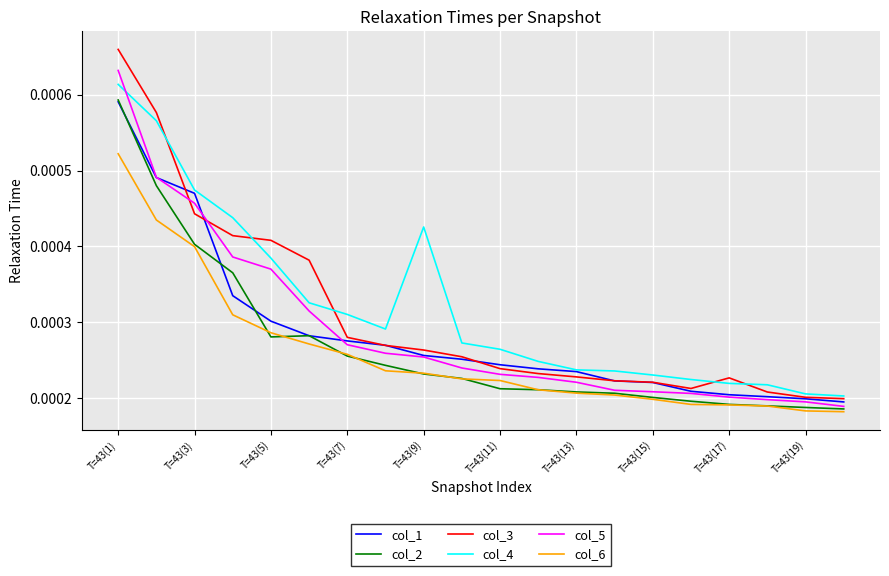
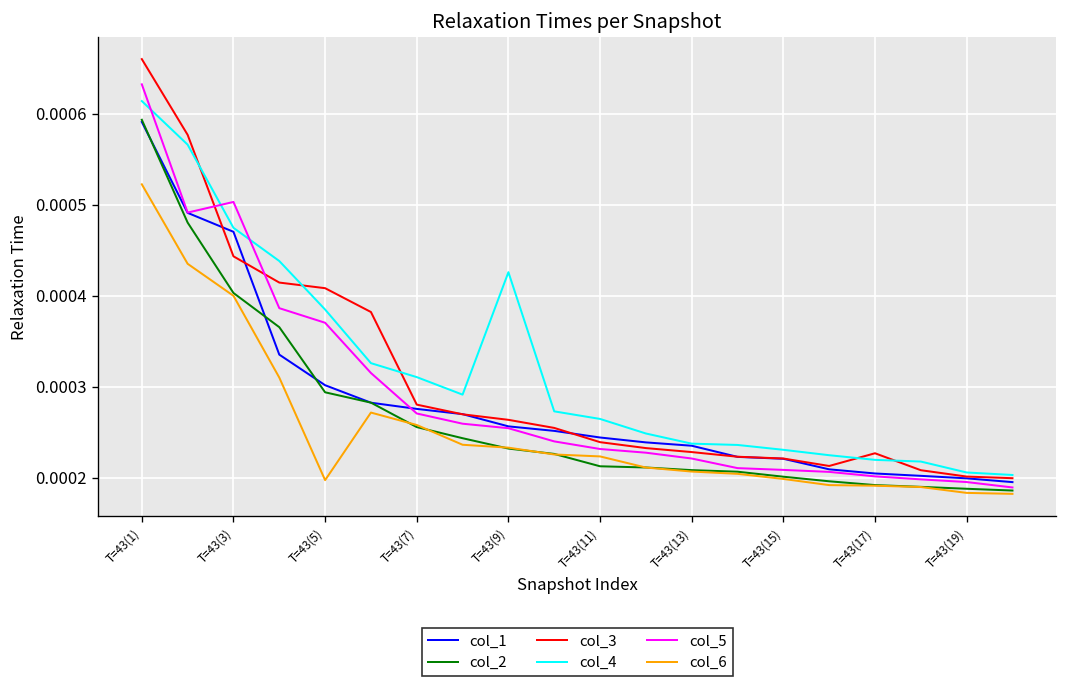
  {
    "col_1": {
      "T=43(3)": 0.00047,
      "T=43(5)": 0.00030,
      "T=43(7)": 0.00028,
      "T=43(11)": 0.00024
    },
    "col_2": {
-     "T=43(5)": 0.00028,
+     "T=43(5)": 0.00029,
      "T=43(11)": 0.00021,
      "T=43(19)": 0.00019
    },
    "col_3": {
      "T=43(1)": 0.00066,
      "T=43(3)": 0.00044,
      "T=43(5)": 0.00041,
      "T=43(7)": 0.00028,
      "T=43(9)": 0.00026,
      "T=43(11)": 0.00024,
      "T=43(13)": 0.00023,
      "T=43(17)": 0.00023
    },
    "col_4": {
      "T=43(1)": 0.00061,
      "T=43(3)": 0.00047,
      "T=43(5)": 0.00038,
      "T=43(7)": 0.00031,
      "T=43(9)": 0.00043,
      "T=43(11)": 0.00026,
      "T=43(15)": 0.00023,
      "T=43(17)": 0.00022,
      "T=43(19)": 0.00021
    },
    "col_5": {
      "T=43(1)": 0.00063,
-     "T=43(3)": 0.00046,
+     "T=43(3)": 0.00050,
      "T=43(5)": 0.00037,
      "T=43(7)": 0.00027,
      "T=43(11)": 0.00023,
      "T=43(13)": 0.00022,
      "T=43(15)": 0.00021,
      "T=43(19)": 0.00020
    },
    "col_6": {
      "T=43(1)": 0.00052,
-     "T=43(5)": 0.00029,
+     "T=43(5)": 0.00020,
      "T=43(11)": 0.00022,
      "T=43(19)": 0.00018
    }
  }
